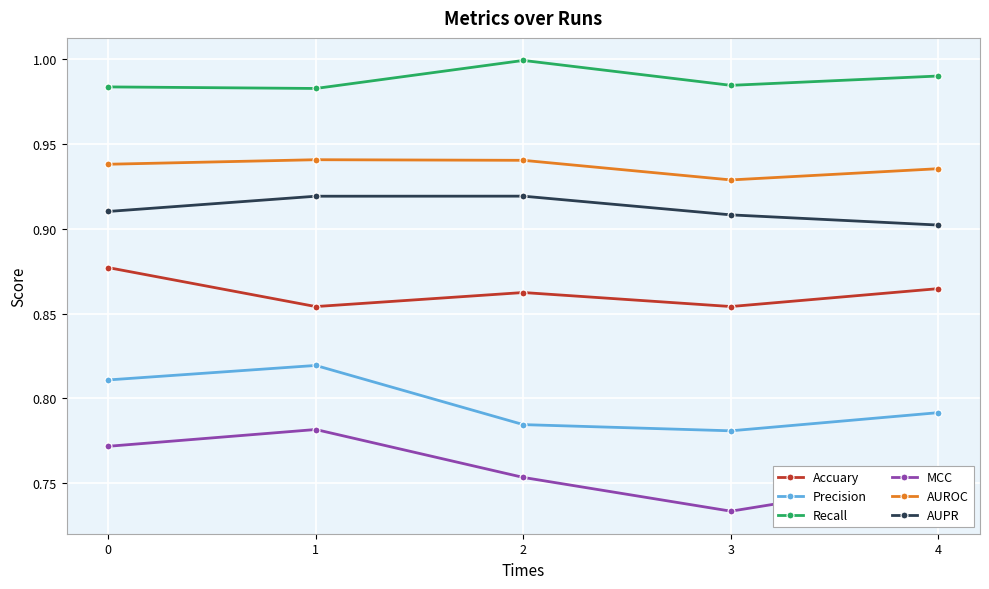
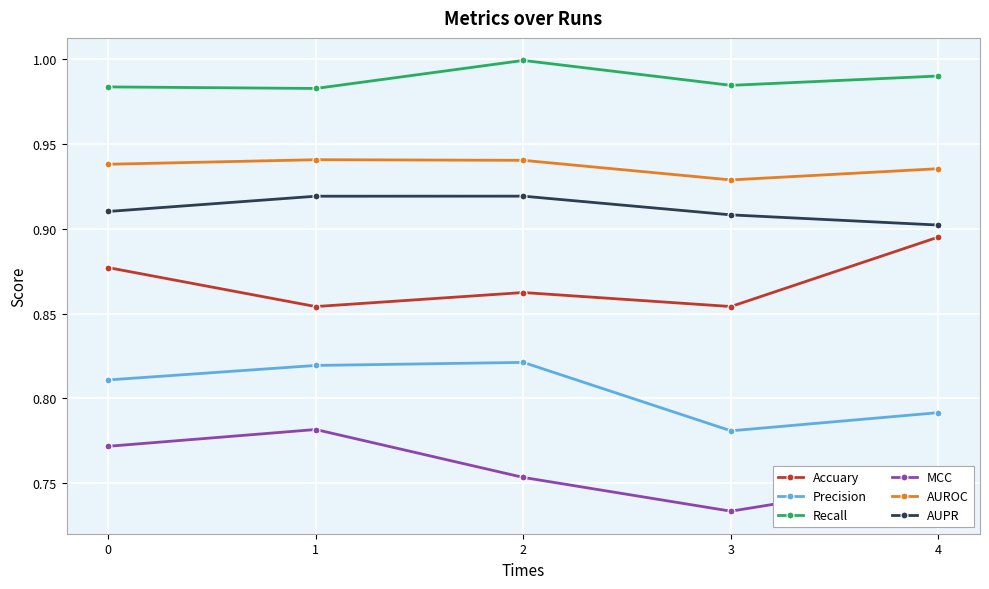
  {
    "Accuary": {
      "0": 0.877,
      "1": 0.854,
      "2": 0.862,
      "3": 0.854,
-     "4": 0.865
+     "4": 0.895
    },
    "Precision": {
      "0": 0.811,
      "1": 0.819,
-     "2": 0.785,
+     "2": 0.821,
      "3": 0.781,
      "4": 0.792
    },
    "Recall": {
      "0": 0.983,
      "1": 0.983,
      "2": 0.999,
      "3": 0.984,
      "4": 0.990
    },
    "MCC": {
      "0": 0.772,
      "1": 0.782,
      "2": 0.753,
      "3": 0.734
    },
    "AUROC": {
      "0": 0.938,
      "1": 0.941,
      "2": 0.940,
      "3": 0.929,
      "4": 0.935
    },
    "AUPR": {
      "0": 0.910,
      "1": 0.919,
      "2": 0.919,
      "3": 0.908,
      "4": 0.902
    }
  }
